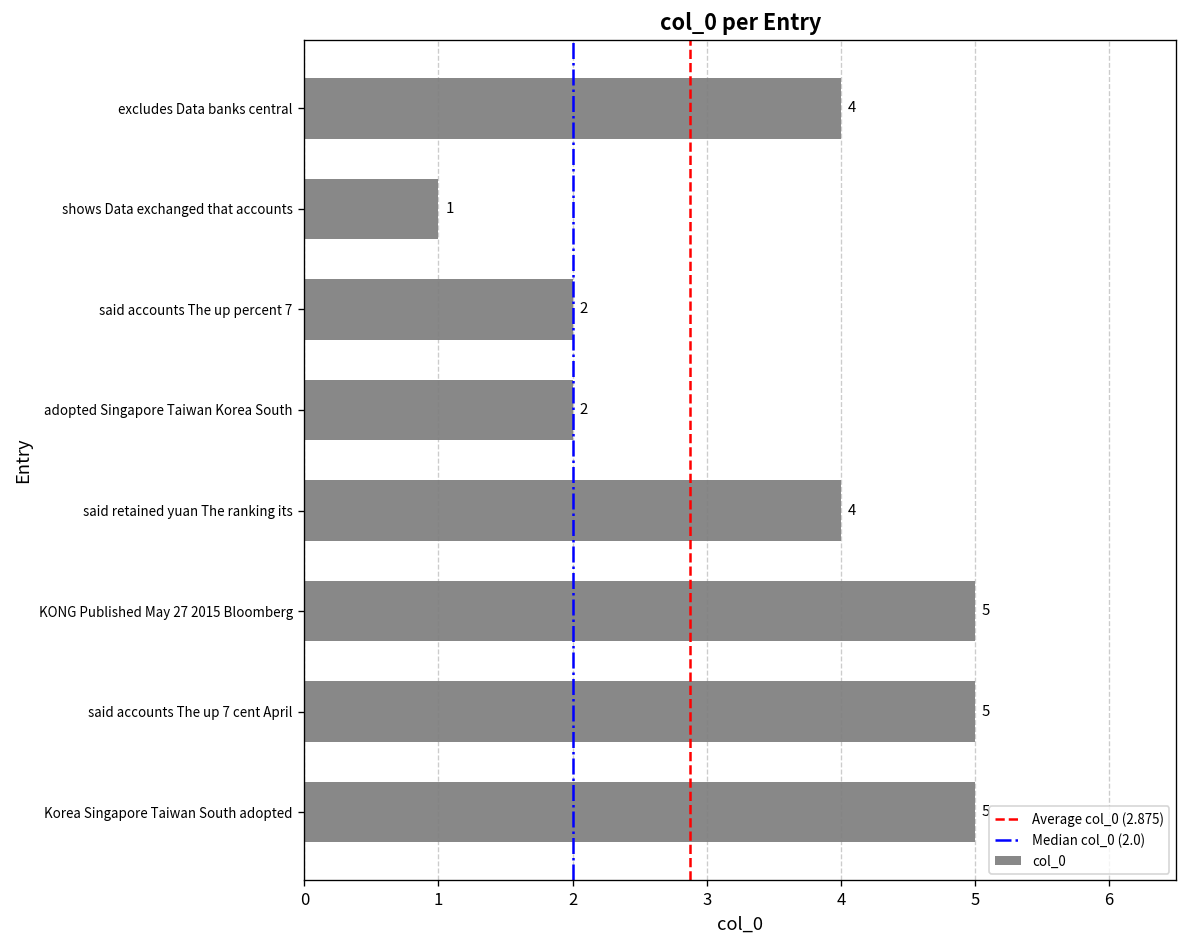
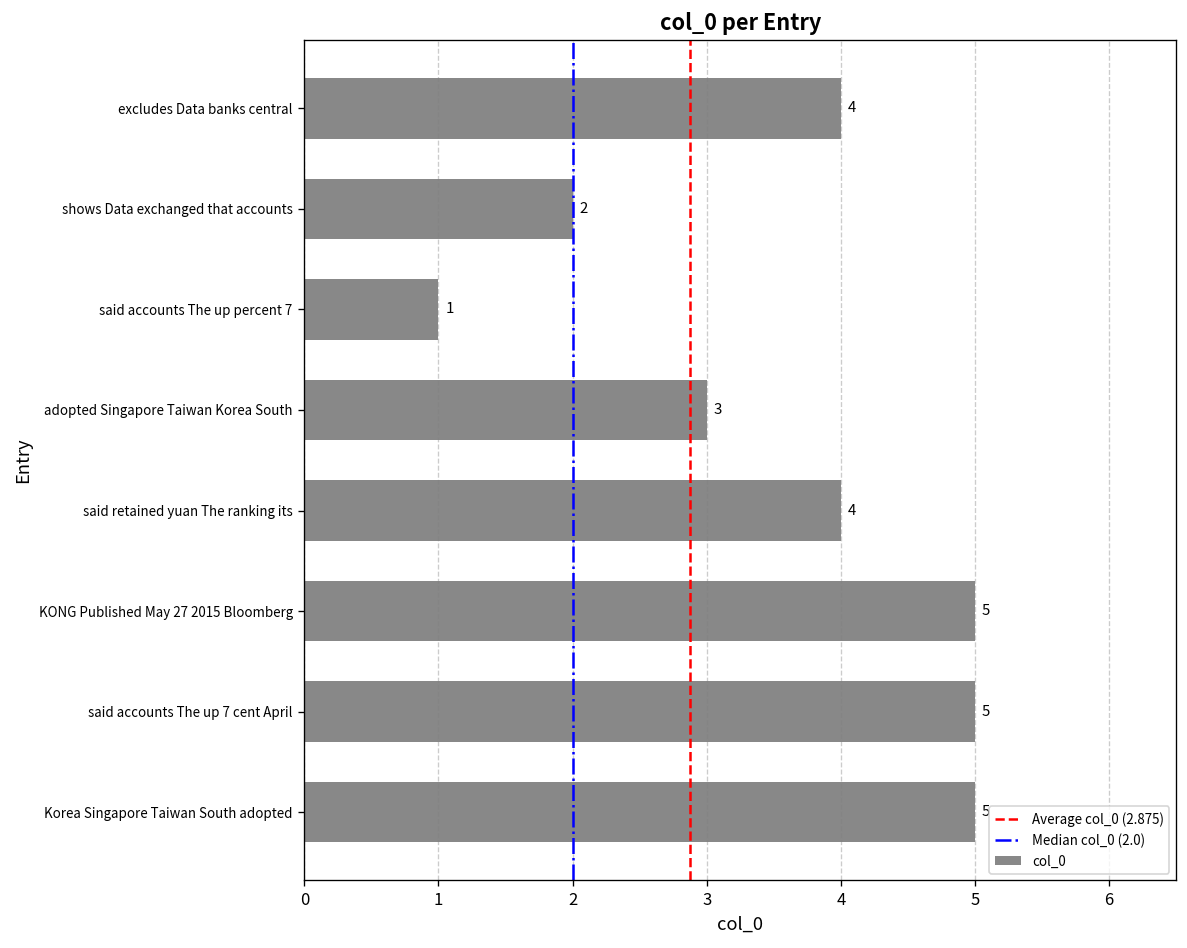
  {
    "excludes Data banks central": 4,
-   "shows Data exchanged that accounts": 1,
-   "said accounts The up percent 7": 2,
-   "adopted Singapore Taiwan Korea South": 2,
+   "shows Data exchanged that accounts": 2,
+   "said accounts The up percent 7": 1,
+   "adopted Singapore Taiwan Korea South": 3,
    "said retained yuan The ranking its": 4,
    "KONG Published May 27 2015 Bloomberg": 5,
    "said accounts The up 7 cent April": 5
  }
